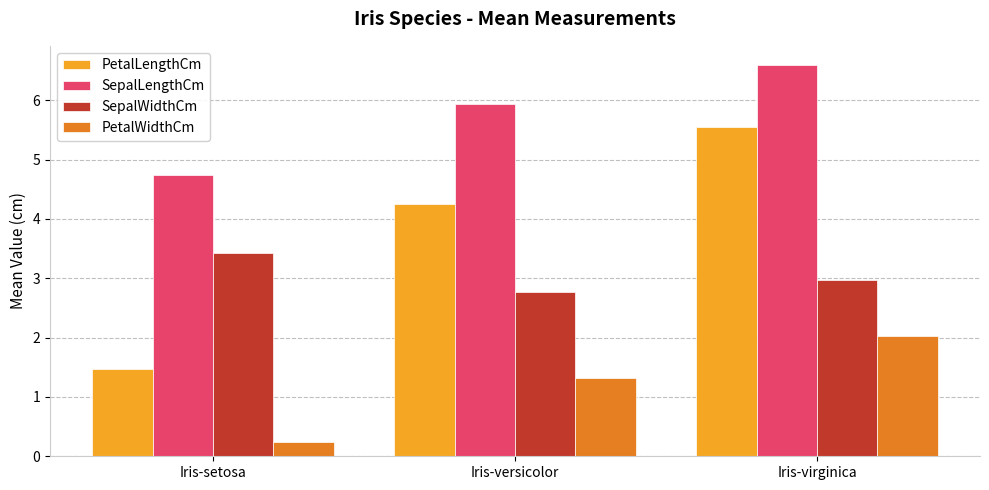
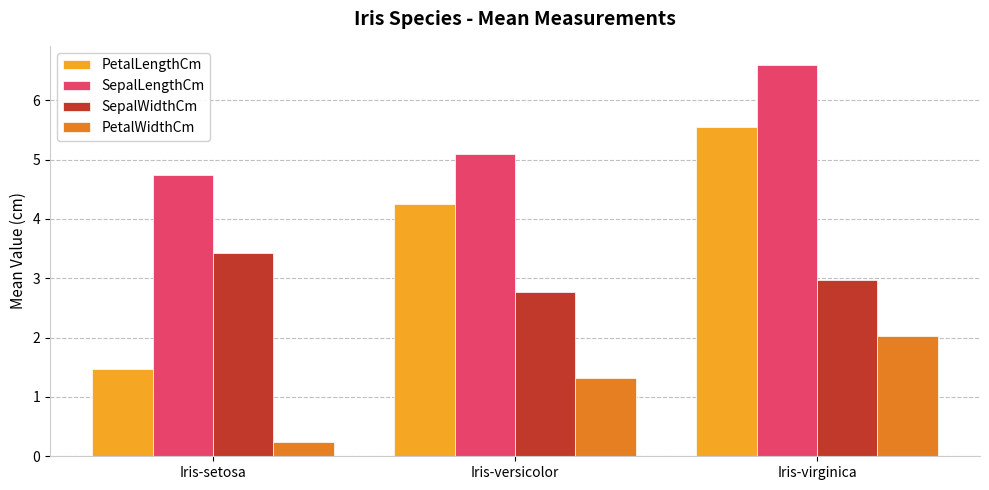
  {
    "SepalLengthCm": {
      "Iris-setosa": 4.7,
-     "Iris-versicolor": 5.9,
+     "Iris-versicolor": 5.1,
      "Iris-virginica": 6.6
    },
    "SepalWidthCm": {
      "Iris-setosa": 3.4,
      "Iris-versicolor": 2.8,
      "Iris-virginica": 3.0
    }
  }
